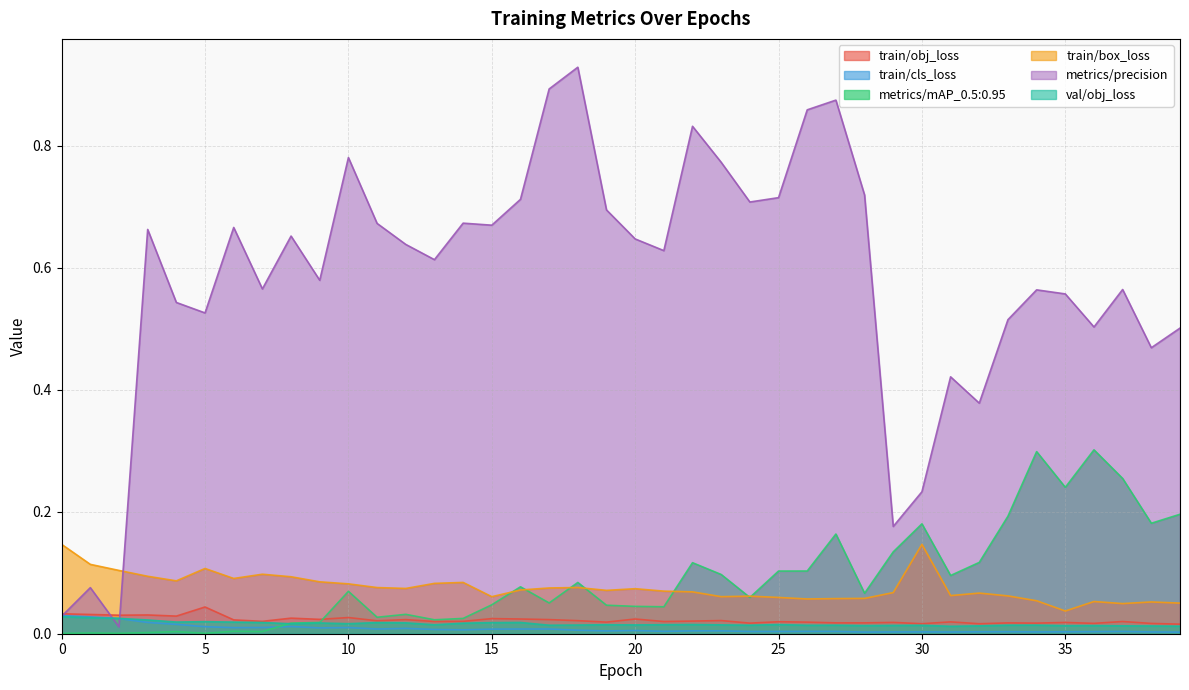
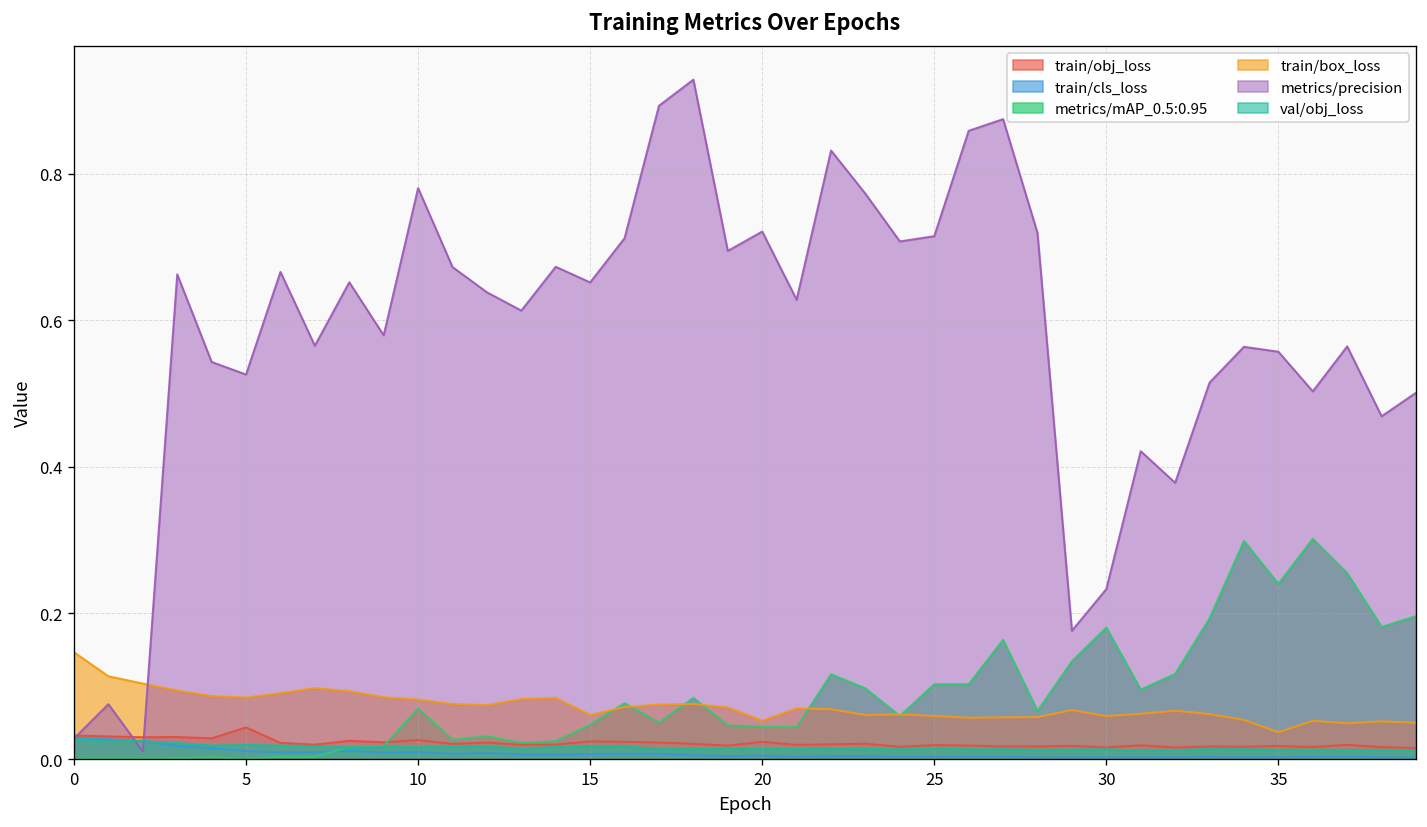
  {
    "train/obj_loss": {
      "5": 0.04,
      "10": 0.03,
      "15": 0.02,
      "20": 0.02,
      "25": 0.02,
      "35": 0.02
    },
    "train/cls_loss": {
      "5": 0.01,
      "10": 0.01,
      "15": 0.01,
      "20": 0.01,
      "25": 0.00,
      "30": 0.00,
      "35": 0.00
    },
    "train/box_loss": {
      "0": 0.15,
-     "5": 0.11,
+     "5": 0.08,
      "10": 0.08,
      "15": 0.06,
-     "20": 0.07,
+     "20": 0.05,
      "25": 0.06,
-     "30": 0.15,
+     "30": 0.06,
      "35": 0.04
    },
    "metrics/precision": {
      "5": 0.53,
      "10": 0.78,
-     "15": 0.67,
-     "20": 0.65,
+     "15": 0.65,
+     "20": 0.72,
      "25": 0.71,
      "30": 0.23,
      "35": 0.56
    }
  }
